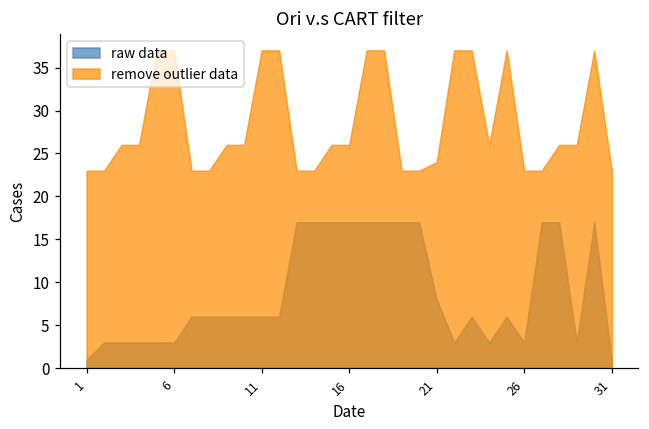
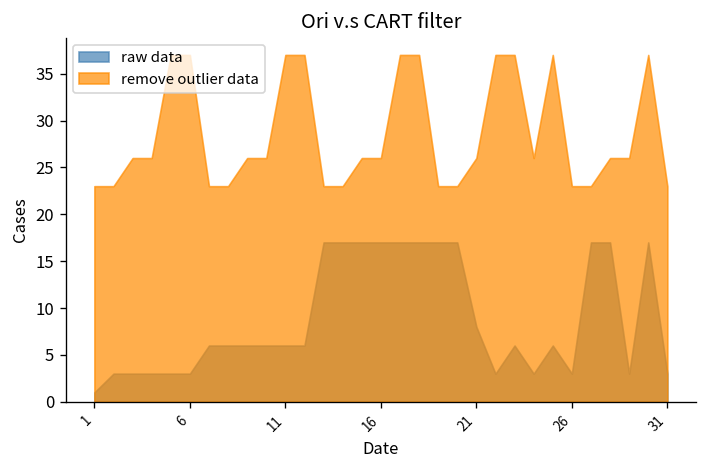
  {
    "raw data": {
      "1": 1,
      "6": 3,
      "11": 6,
      "16": 17,
      "21": 8,
      "26": 3,
-     "31": 1
+     "31": 3
    },
    "remove outlier data": {
      "1": 23,
      "11": 37,
      "16": 26,
-     "21": 24,
+     "21": 26,
      "26": 23,
      "31": 23
    }
  }
